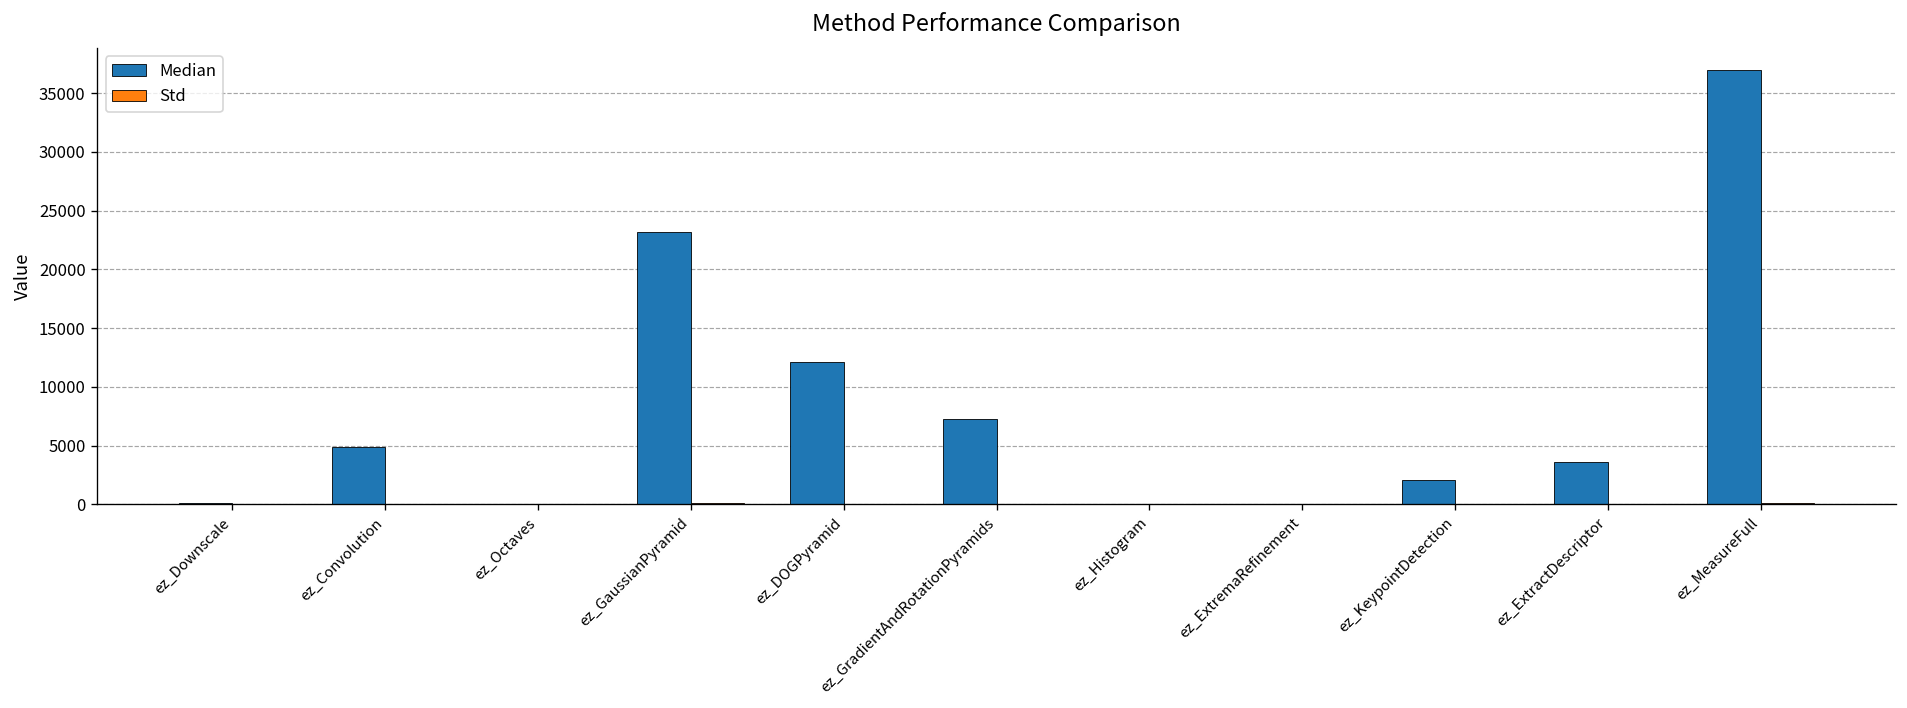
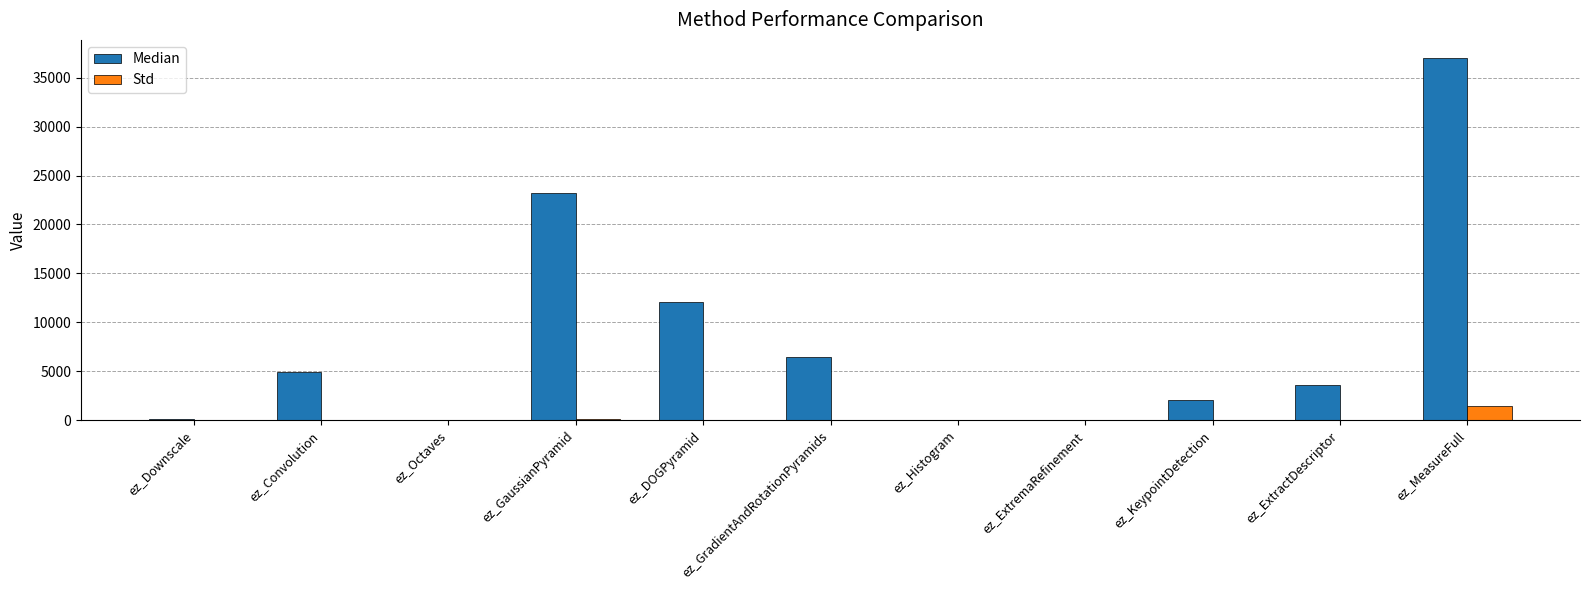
  {
    "Median": {
      "ez_Convolution": 5000,
      "ez_GaussianPyramid": 23000,
      "ez_DOGPyramid": 12000,
-     "ez_GradientAndRotationPyramids": 7000,
+     "ez_GradientAndRotationPyramids": 6000,
      "ez_ExtremaRefinement": 0,
      "ez_KeypointDetection": 2000,
      "ez_ExtractDescriptor": 4000,
      "ez_MeasureFull": 37000
    },
    "Std": {
      "ez_Downscale": 0,
      "ez_Octaves": 0,
      "ez_Histogram": 0,
      "ez_ExtremaRefinement": 0,
-     "ez_MeasureFull": 0
+     "ez_MeasureFull": 1000
    }
  }
